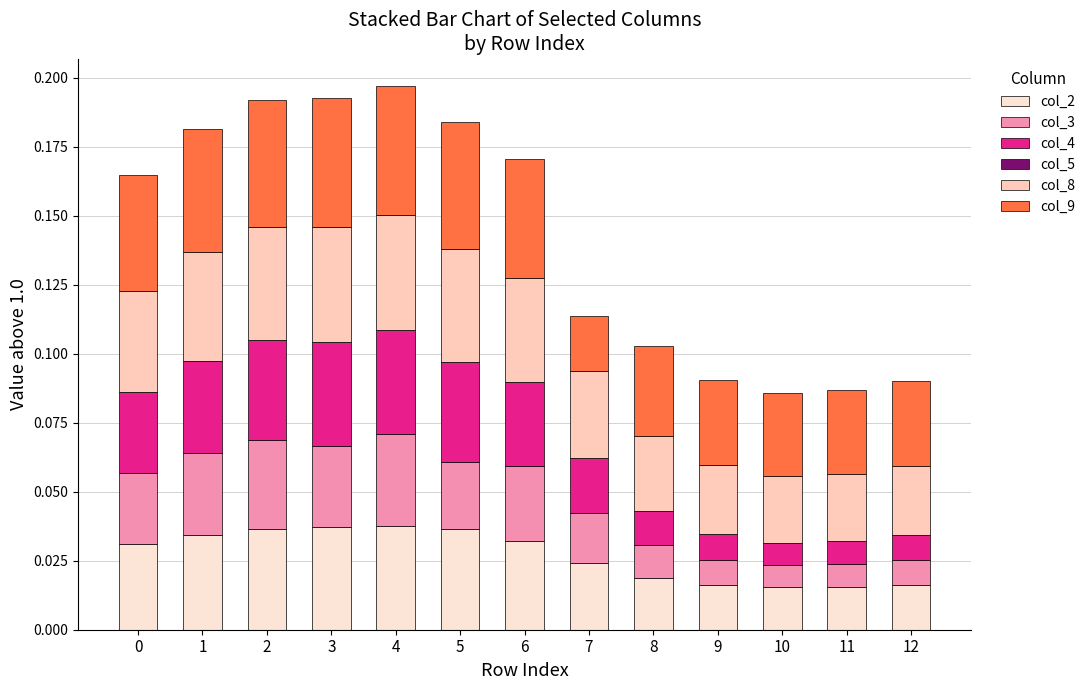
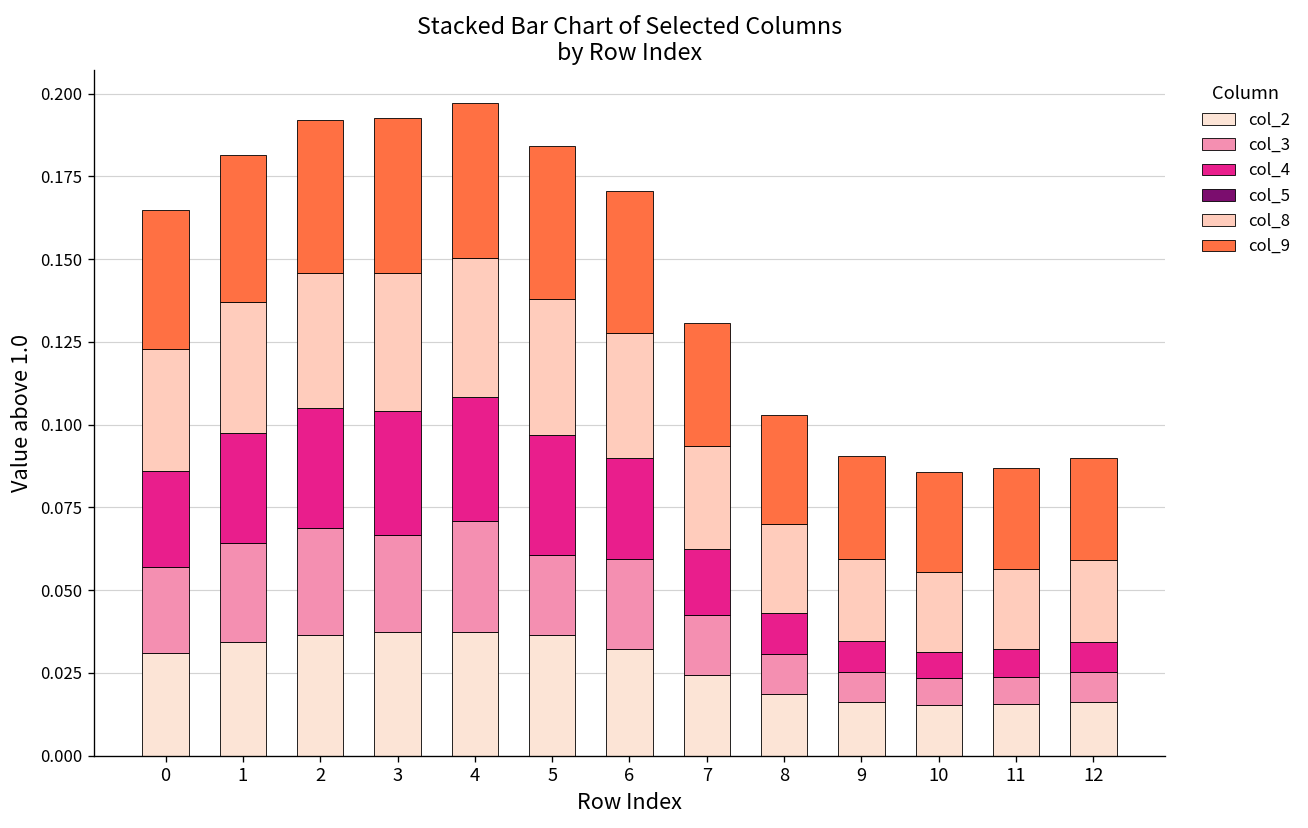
  {
    "col_3": {
      "0": 0.026,
      "1": 0.030,
      "2": 0.032,
      "3": 0.029,
      "4": 0.033,
      "5": 0.024,
      "6": 0.027,
      "7": 0.018,
      "8": 0.012,
      "9": 0.009,
      "10": 0.008,
      "11": 0.008,
      "12": 0.009
    },
    "col_9": {
      "0": 0.042,
      "1": 0.045,
      "2": 0.046,
      "3": 0.047,
      "4": 0.047,
      "5": 0.046,
      "6": 0.043,
-     "7": 0.020,
+     "7": 0.037,
      "8": 0.033,
      "9": 0.031,
      "10": 0.030,
      "11": 0.030,
      "12": 0.031
    }
  }
